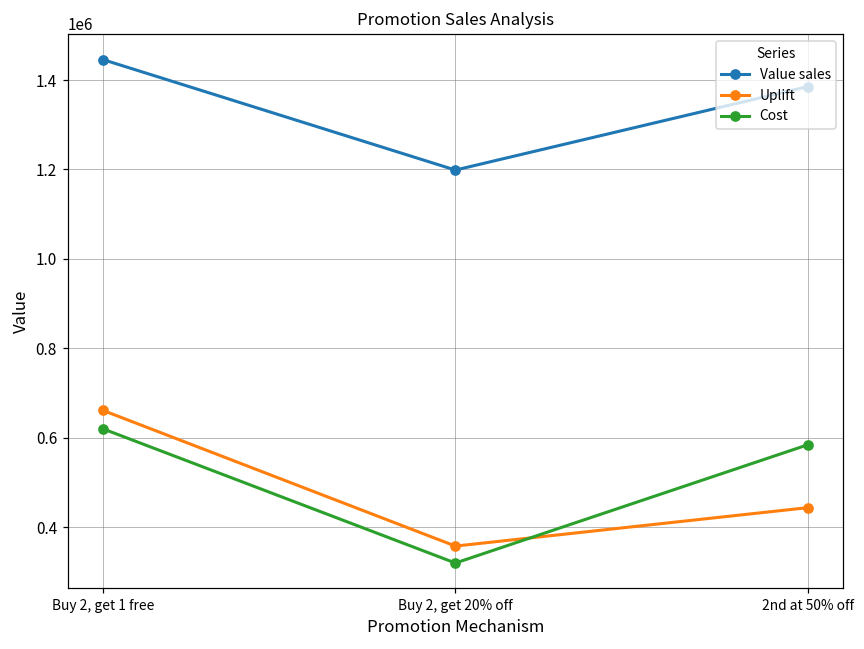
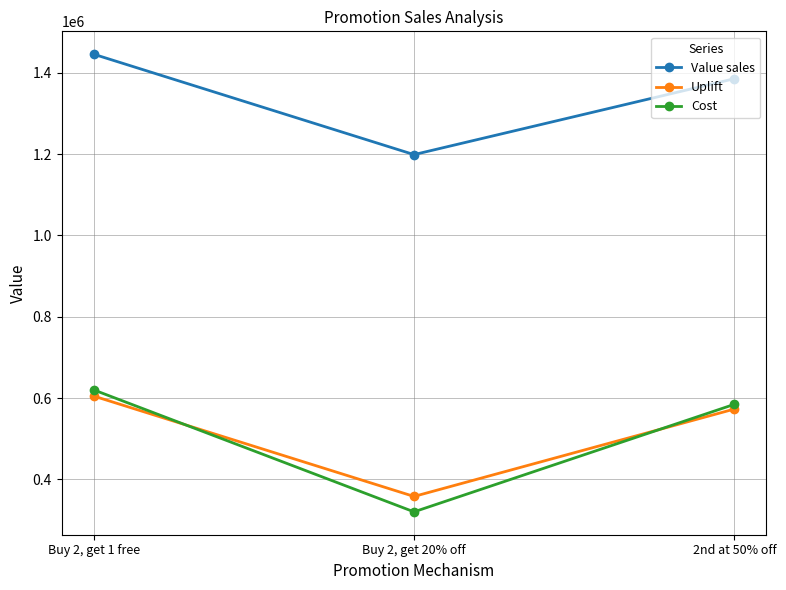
  {
    "Value sales": {
      "Buy 2, get 1 free": 1450000,
      "Buy 2, get 20% off": 1200000
    },
    "Uplift": {
-     "Buy 2, get 1 free": 660000,
+     "Buy 2, get 1 free": 600000,
      "Buy 2, get 20% off": 360000,
-     "2nd at 50% off": 440000
+     "2nd at 50% off": 570000
    },
    "Cost": {
      "Buy 2, get 1 free": 620000,
      "Buy 2, get 20% off": 320000,
      "2nd at 50% off": 580000
    }
  }
